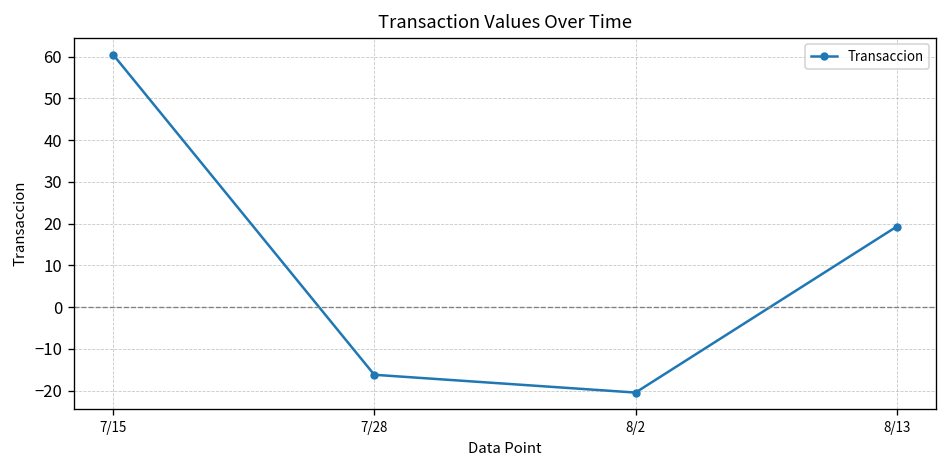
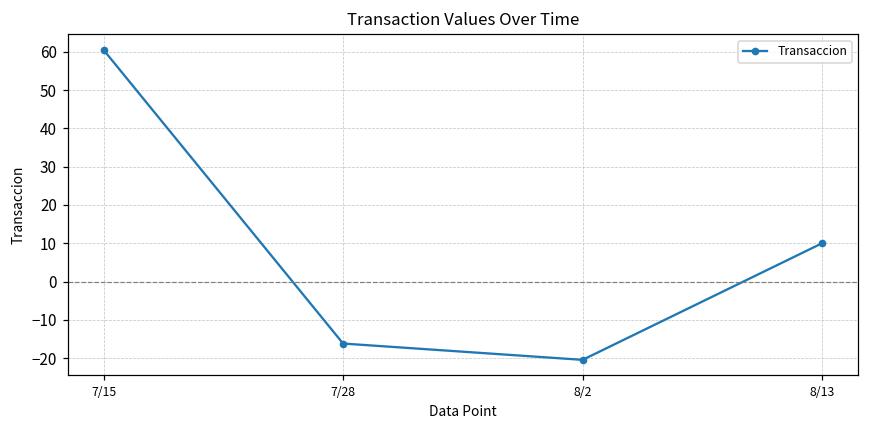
  {
    "7/15": 61,
    "7/28": -16,
    "8/2": -20,
-   "8/13": 19
+   "8/13": 10
  }
